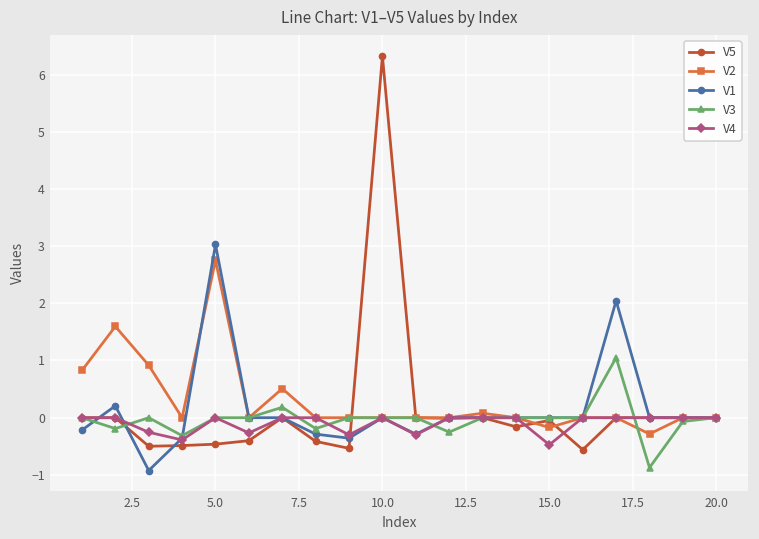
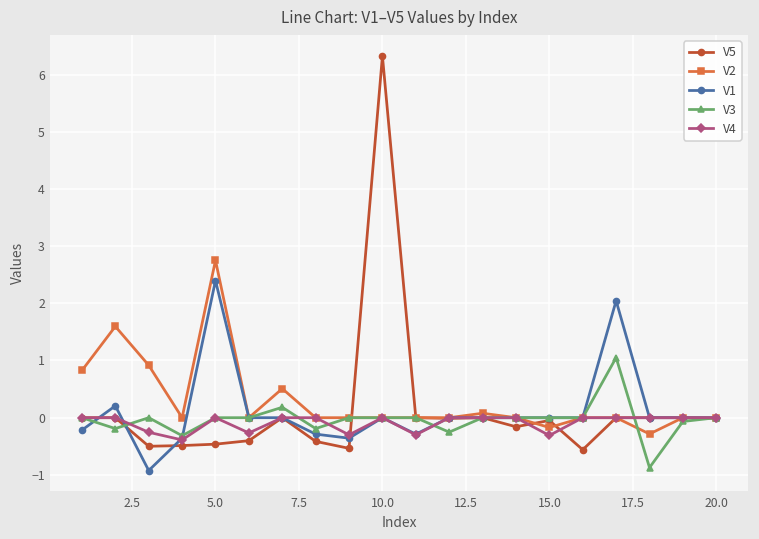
  {
    "V1": {
-     "5.0": 3.0
+     "5.0": 2.4
    },
    "V4": {
-     "15.0": -0.5
+     "15.0": -0.3
    }
  }
